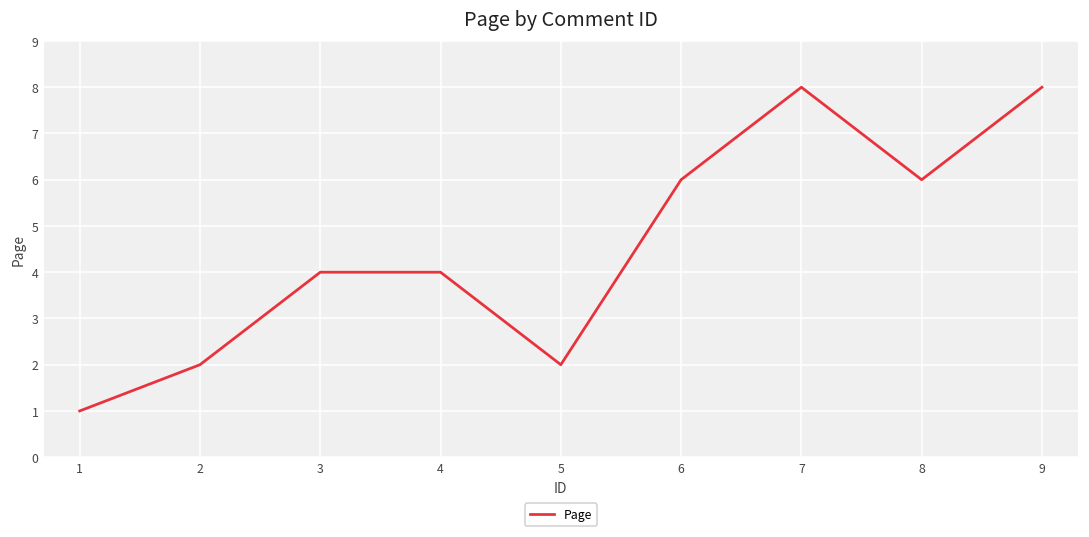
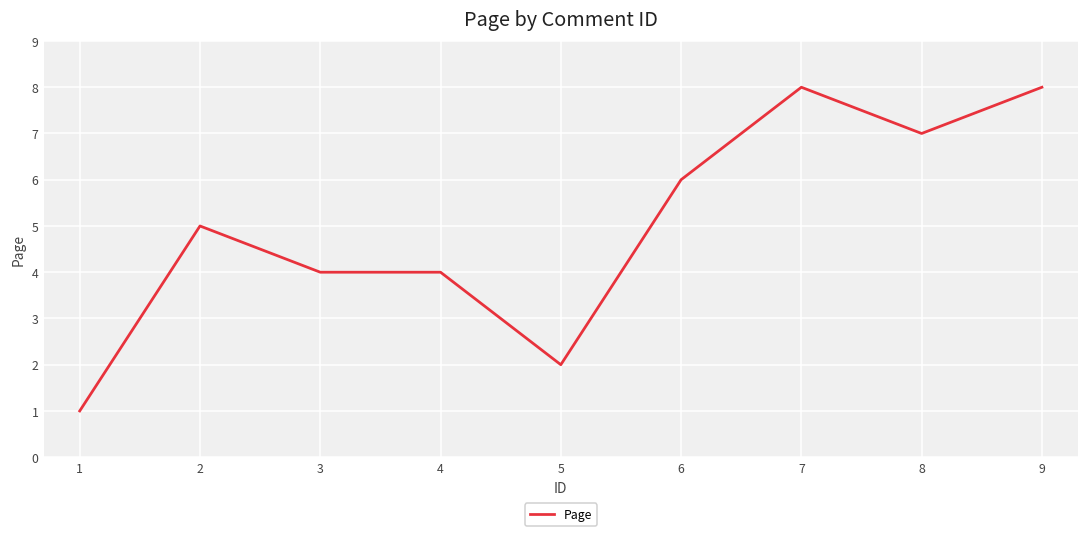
  {
    "1": 1,
-   "2": 2,
+   "2": 5,
    "3": 4,
    "4": 4,
    "5": 2,
    "6": 6,
    "7": 8,
-   "8": 6,
+   "8": 7,
    "9": 8
  }
